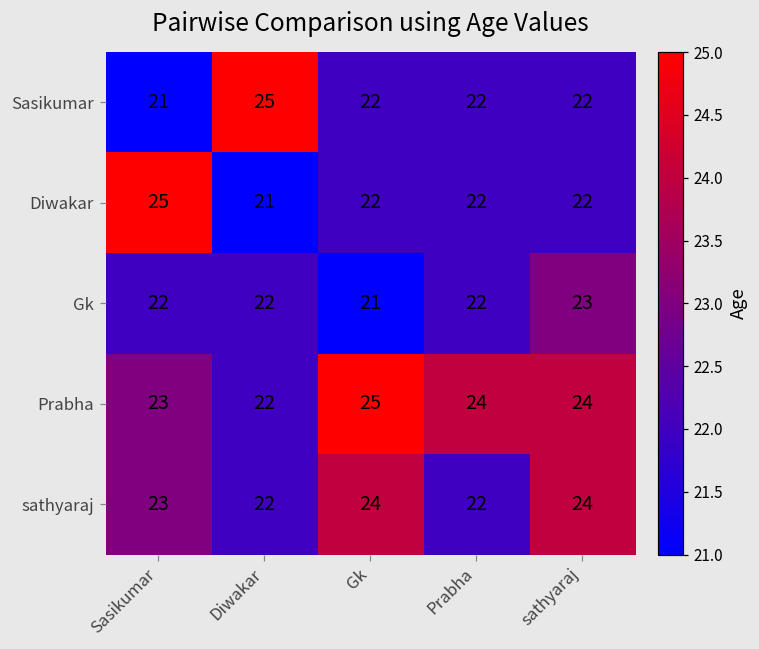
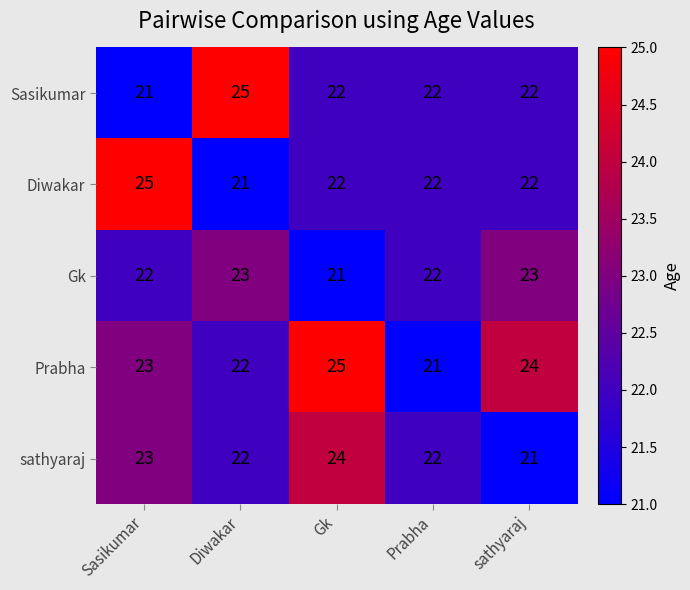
  {
    "Sasikumar": {
      "Sasikumar": 21,
      "Diwakar": 25,
      "Gk": 22,
      "Prabha": 22,
      "sathyaraj": 22
    },
    "Diwakar": {
      "Sasikumar": 25,
      "Diwakar": 21,
      "Gk": 22,
      "Prabha": 22,
      "sathyaraj": 22
    },
    "Gk": {
      "Sasikumar": 22,
-     "Diwakar": 22,
+     "Diwakar": 23,
      "Gk": 21,
      "Prabha": 22,
      "sathyaraj": 23
    },
    "Prabha": {
      "Sasikumar": 23,
      "Diwakar": 22,
      "Gk": 25,
-     "Prabha": 24,
+     "Prabha": 21,
      "sathyaraj": 24
    },
    "sathyaraj": {
      "Sasikumar": 23,
      "Diwakar": 22,
      "Gk": 24,
      "Prabha": 22,
-     "sathyaraj": 24
+     "sathyaraj": 21
    }
  }
